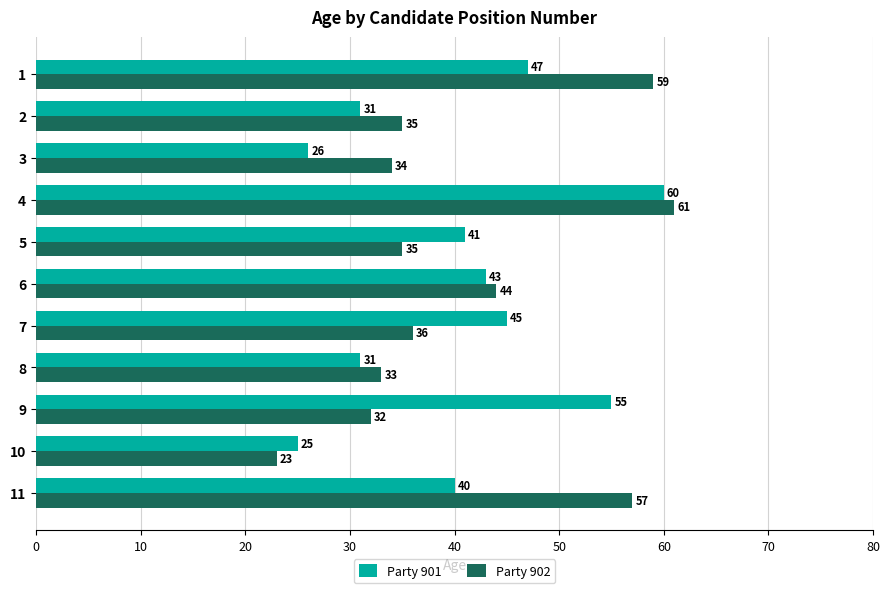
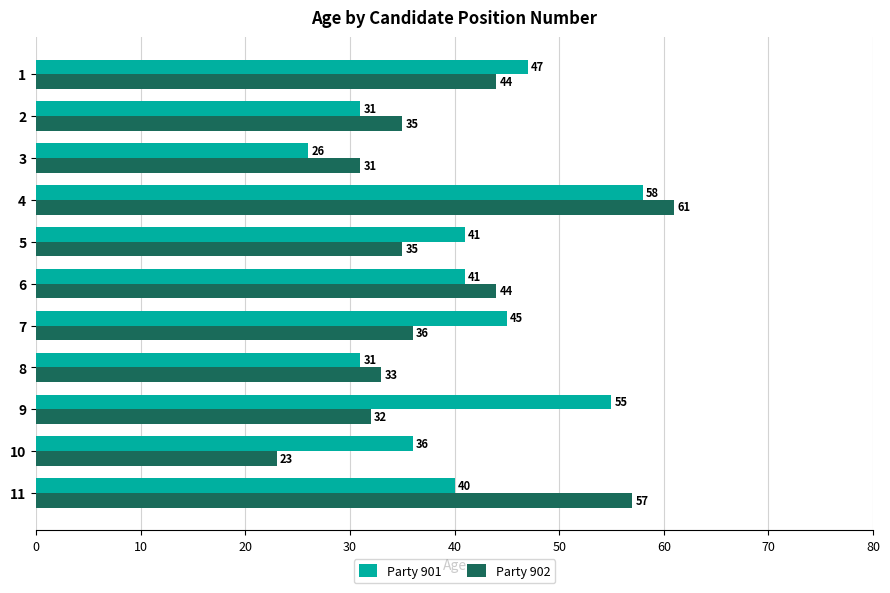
  {
    "Party 901": {
      "1": 47,
      "2": 31,
      "3": 26,
-     "4": 60,
+     "4": 58,
      "5": 41,
-     "6": 43,
+     "6": 41,
      "7": 45,
      "8": 31,
      "9": 55,
-     "10": 25,
+     "10": 36,
      "11": 40
    },
    "Party 902": {
-     "1": 59,
+     "1": 44,
      "2": 35,
-     "3": 34,
+     "3": 31,
      "4": 61,
      "5": 35,
      "6": 44,
      "7": 36,
      "8": 33,
      "9": 32,
      "10": 23,
      "11": 57
    }
  }
